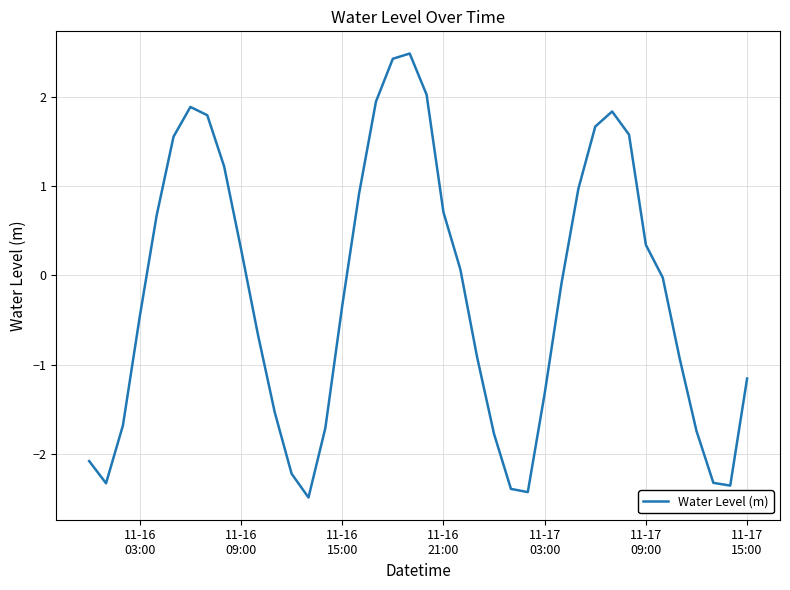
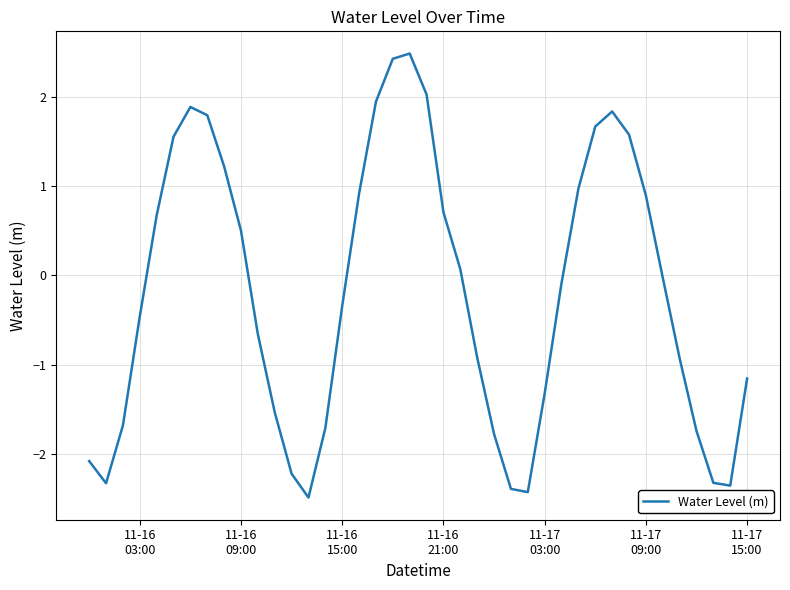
  {
    "11-16 03:00": -0.5,
-   "11-16 09:00": 0.3,
+   "11-16 09:00": 0.5,
    "11-16 15:00": -0.3,
    "11-16 21:00": 0.7,
    "11-17 03:00": -1.3,
-   "11-17 09:00": 0.3,
+   "11-17 09:00": 0.9,
    "11-17 15:00": -1.2
  }
